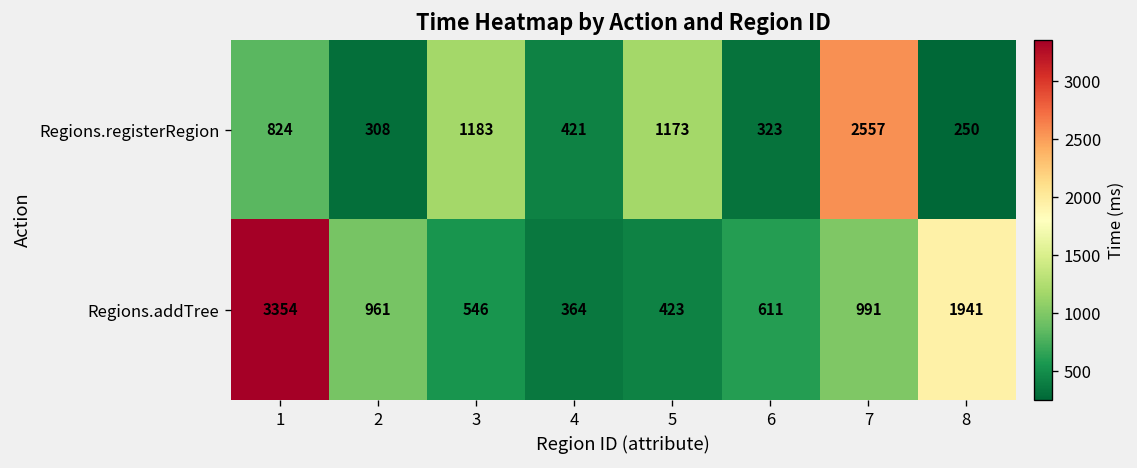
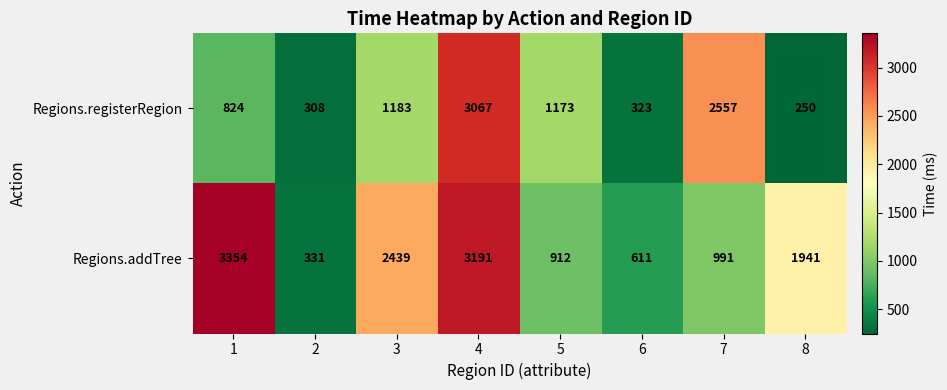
  {
    "Regions.registerRegion": {
      "1": 824,
      "2": 308,
      "3": 1183,
-     "4": 421,
+     "4": 3067,
      "5": 1173,
      "6": 323,
      "7": 2557,
      "8": 250
    },
    "Regions.addTree": {
      "1": 3354,
-     "2": 961,
-     "3": 546,
-     "4": 364,
-     "5": 423,
+     "2": 331,
+     "3": 2439,
+     "4": 3191,
+     "5": 912,
      "6": 611,
      "7": 991,
      "8": 1941
    }
  }
